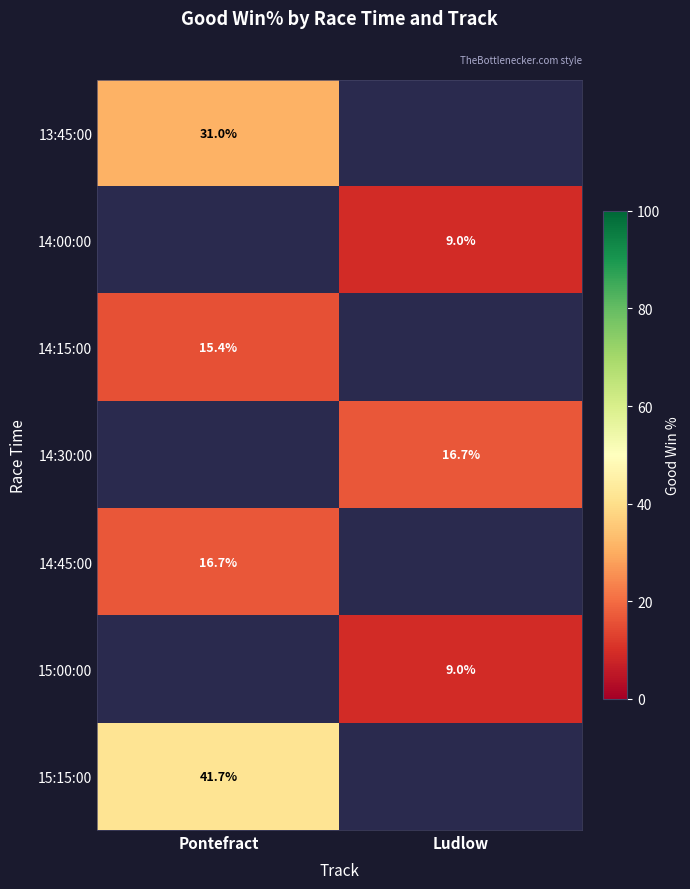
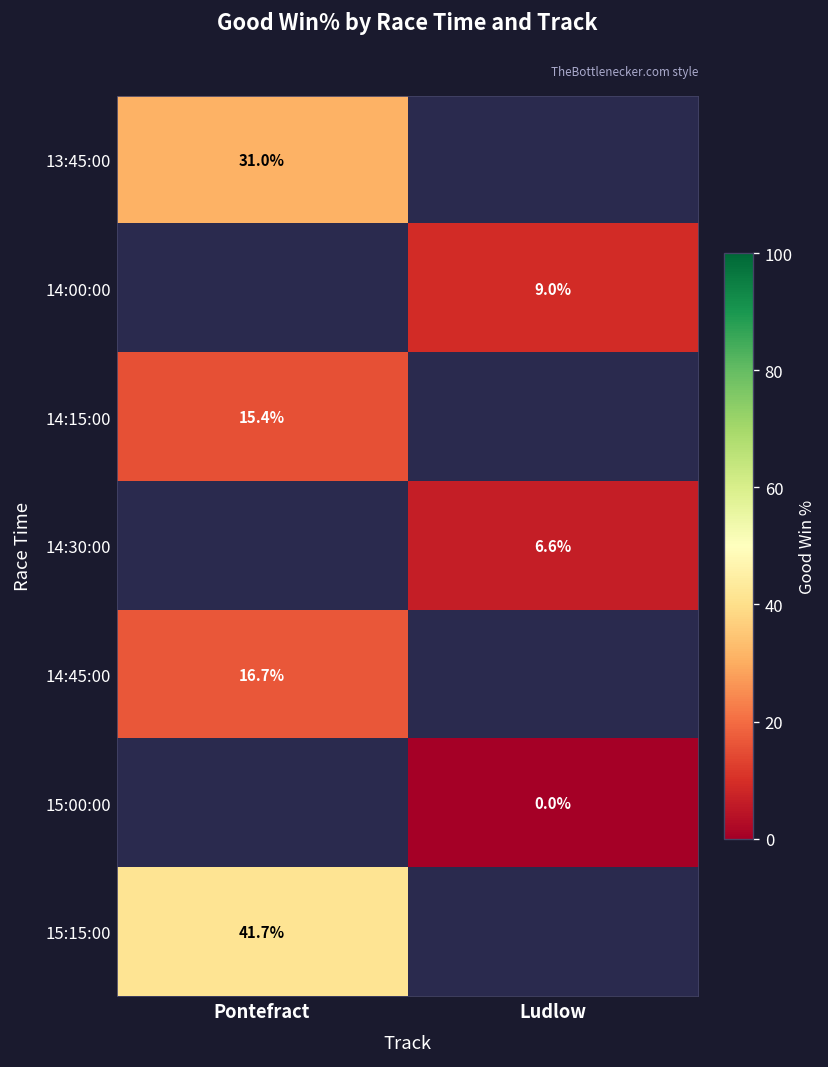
  {
    "13:45:00": {
      "Pontefract": "31.0%"
    },
    "14:00:00": {
      "Ludlow": "9.0%"
    },
    "14:15:00": {
      "Pontefract": "15.4%"
    },
    "14:30:00": {
-     "Ludlow": "16.7%"
+     "Ludlow": "6.6%"
    },
    "14:45:00": {
      "Pontefract": "16.7%"
    },
    "15:00:00": {
-     "Ludlow": "9.0%"
+     "Ludlow": "0.0%"
    },
    "15:15:00": {
      "Pontefract": "41.7%"
    }
  }
